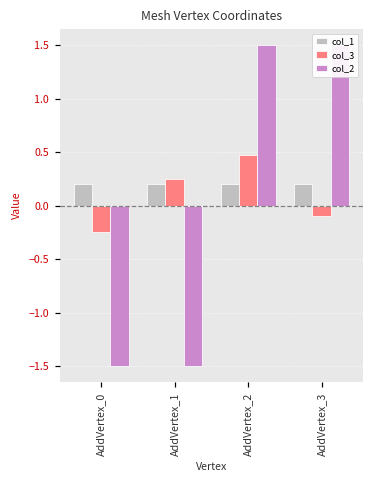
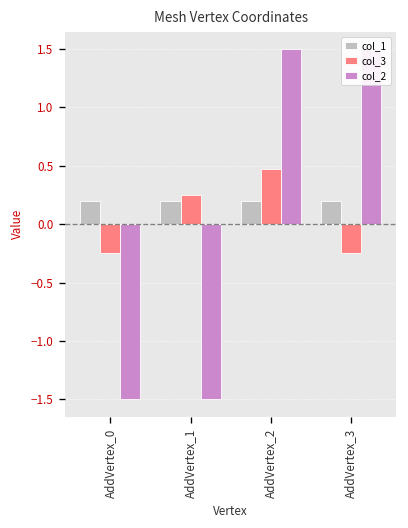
  {
    "col_3": {
      "AddVertex_0": -0.3,
      "AddVertex_1": 0.3,
      "AddVertex_2": 0.5,
-     "AddVertex_3": -0.1
+     "AddVertex_3": -0.3
    }
  }
